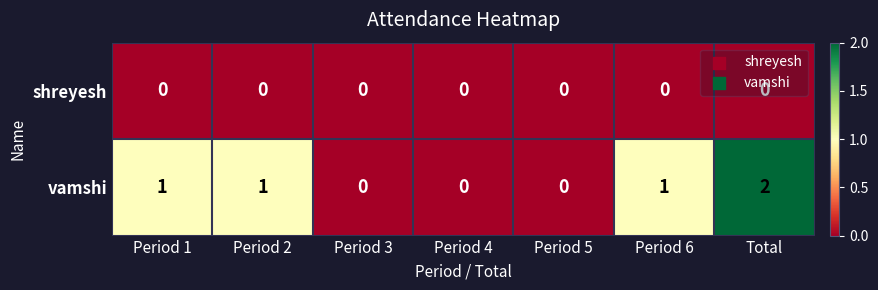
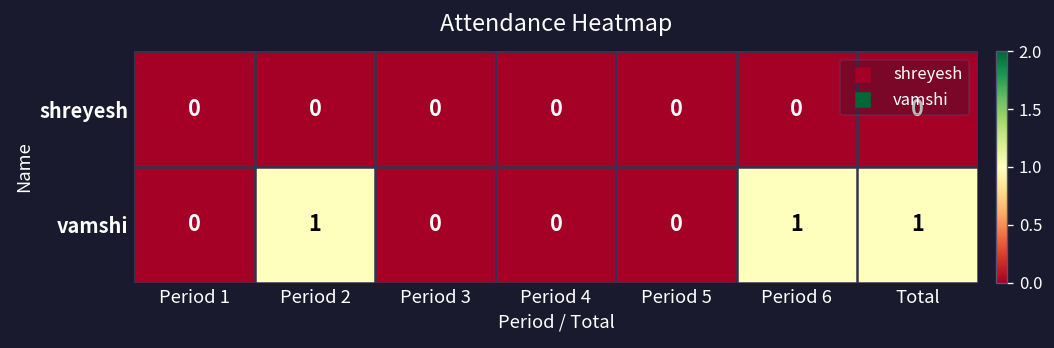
  {
    "shreyesh": {
      "Period 1": 0,
      "Period 2": 0,
      "Period 3": 0,
      "Period 4": 0,
      "Period 5": 0,
      "Period 6": 0
    },
    "vamshi": {
-     "Period 1": 1,
+     "Period 1": 0,
      "Period 2": 1,
      "Period 3": 0,
      "Period 4": 0,
      "Period 5": 0,
      "Period 6": 1,
-     "Total": 2
+     "Total": 1
    }
  }
